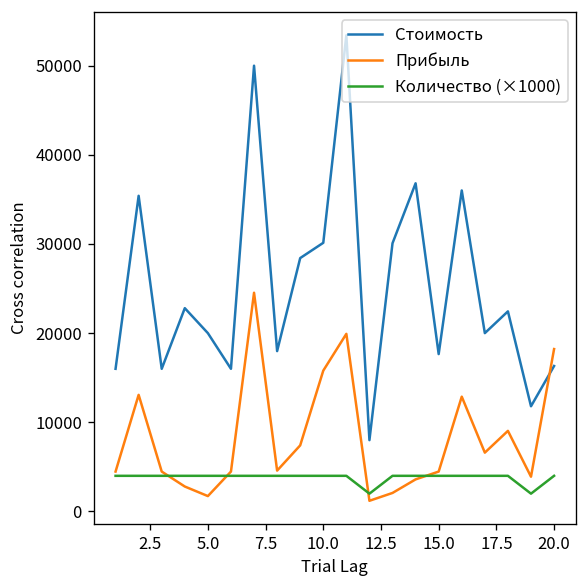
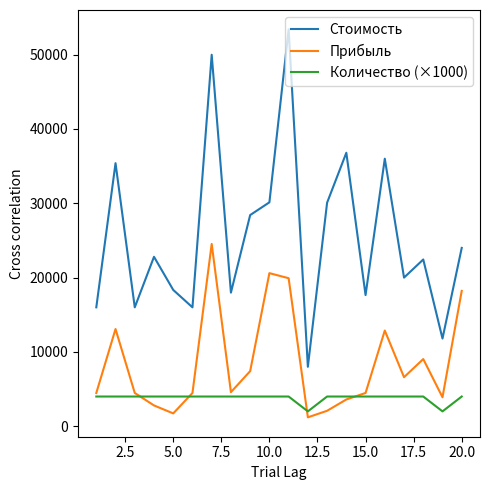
  {
    "Стоимость": {
-     "5.0": 20000,
+     "5.0": 18000,
      "10.0": 30000,
      "15.0": 18000,
-     "20.0": 16000
+     "20.0": 24000
    },
    "Прибыль": {
      "5.0": 2000,
-     "10.0": 16000,
+     "10.0": 21000,
      "15.0": 4000,
      "20.0": 18000
    },
    "Количество (×1000)": {
      "5.0": 4000,
      "10.0": 4000,
      "15.0": 4000,
      "20.0": 4000
    }
  }
